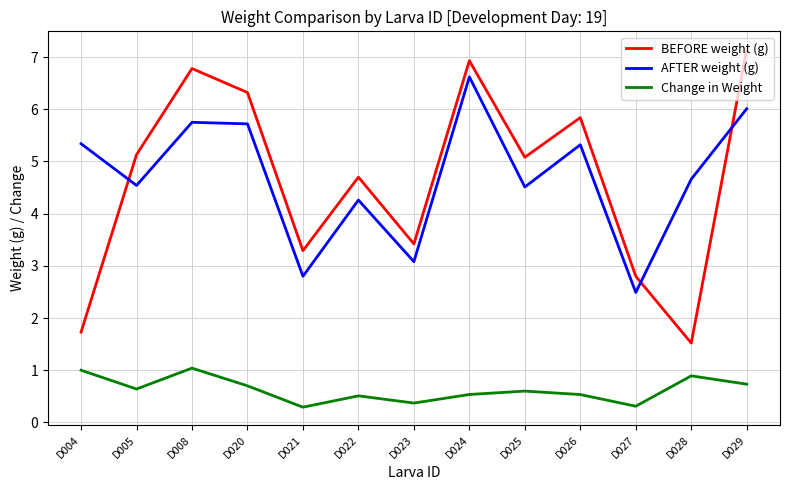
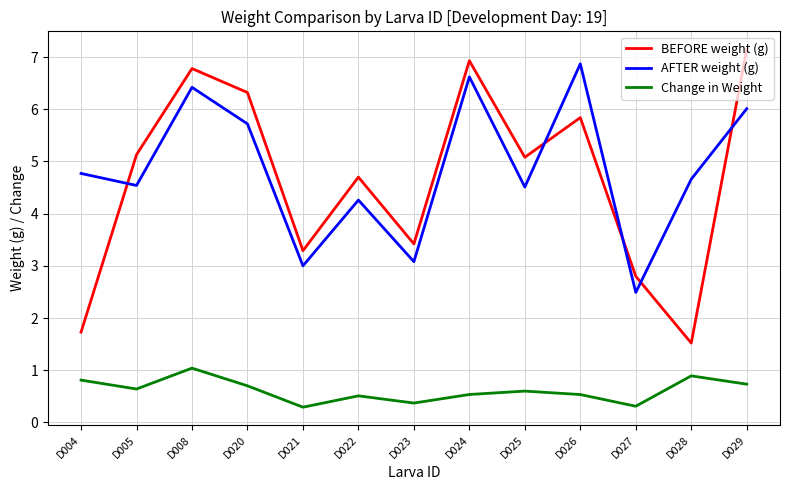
  {
    "BEFORE weight (g)": {
      "D004": 1.7,
      "D005": 5.1,
      "D008": 6.8,
      "D020": 6.3,
      "D021": 3.3,
      "D022": 4.7,
      "D023": 3.4,
      "D024": 6.9,
      "D025": 5.1,
      "D026": 5.8,
      "D027": 2.8,
      "D028": 1.5
    },
    "AFTER weight (g)": {
-     "D004": 5.3,
+     "D004": 4.8,
      "D005": 4.5,
-     "D008": 5.8,
+     "D008": 6.4,
      "D020": 5.7,
-     "D021": 2.8,
+     "D021": 3.0,
      "D022": 4.3,
      "D023": 3.1,
      "D024": 6.6,
      "D025": 4.5,
-     "D026": 5.3,
+     "D026": 6.9,
      "D027": 2.5,
      "D028": 4.7,
      "D029": 6.0
    },
    "Change in Weight": {
-     "D004": 1.0,
+     "D004": 0.8,
      "D005": 0.6,
      "D008": 1.0,
      "D020": 0.7,
      "D021": 0.3,
      "D022": 0.5,
      "D023": 0.4,
      "D024": 0.5,
      "D025": 0.6,
      "D026": 0.5,
      "D027": 0.3,
      "D028": 0.9,
      "D029": 0.7
    }
  }
